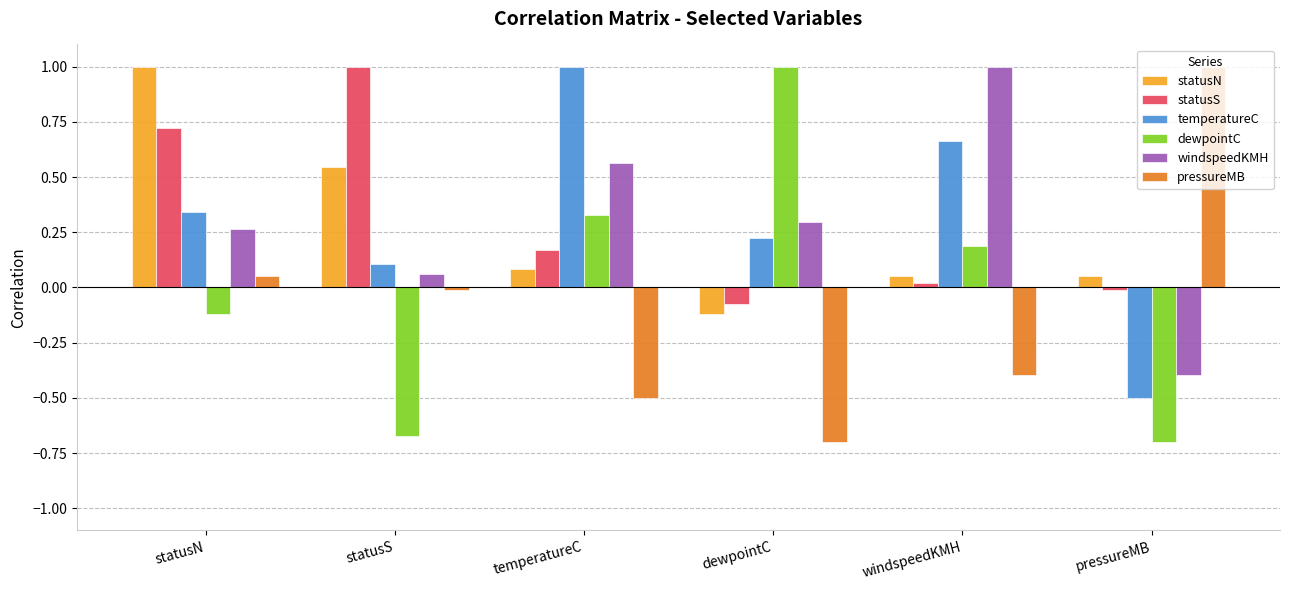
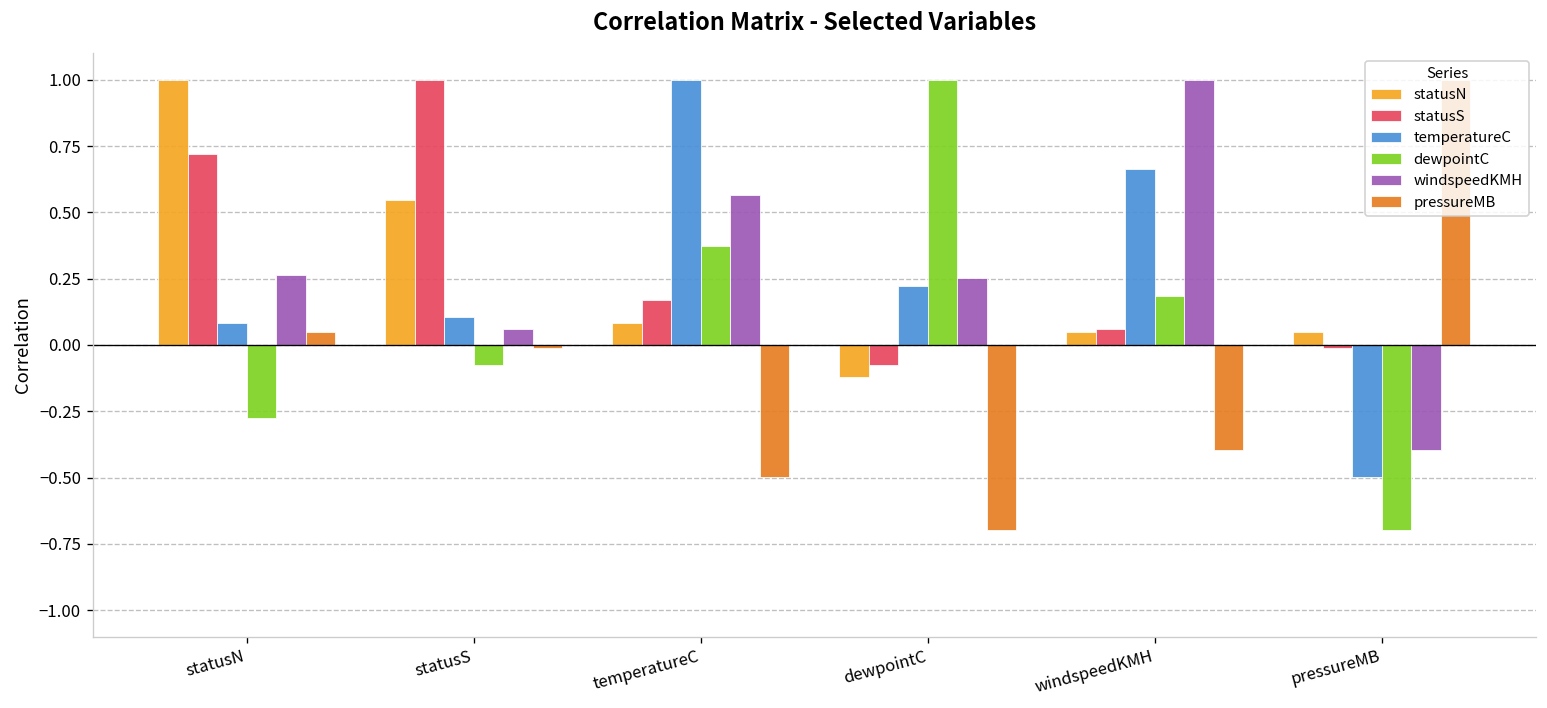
  {
    "statusS": {
      "statusN": 0.72,
      "statusS": 1.00,
      "temperatureC": 0.17,
      "dewpointC": -0.08,
-     "windspeedKMH": 0.02
+     "windspeedKMH": 0.06
    },
    "temperatureC": {
-     "statusN": 0.34,
+     "statusN": 0.08,
      "statusS": 0.11,
      "temperatureC": 1.00,
      "dewpointC": 0.22,
      "windspeedKMH": 0.66,
      "pressureMB": -0.50
    },
    "dewpointC": {
-     "statusN": -0.12,
-     "statusS": -0.67,
-     "temperatureC": 0.33,
+     "statusN": -0.28,
+     "statusS": -0.08,
+     "temperatureC": 0.37,
      "dewpointC": 1.00,
      "windspeedKMH": 0.19,
      "pressureMB": -0.70
    },
    "windspeedKMH": {
      "statusN": 0.26,
      "statusS": 0.06,
      "temperatureC": 0.56,
-     "dewpointC": 0.30,
+     "dewpointC": 0.25,
      "windspeedKMH": 1.00,
      "pressureMB": -0.40
    }
  }
